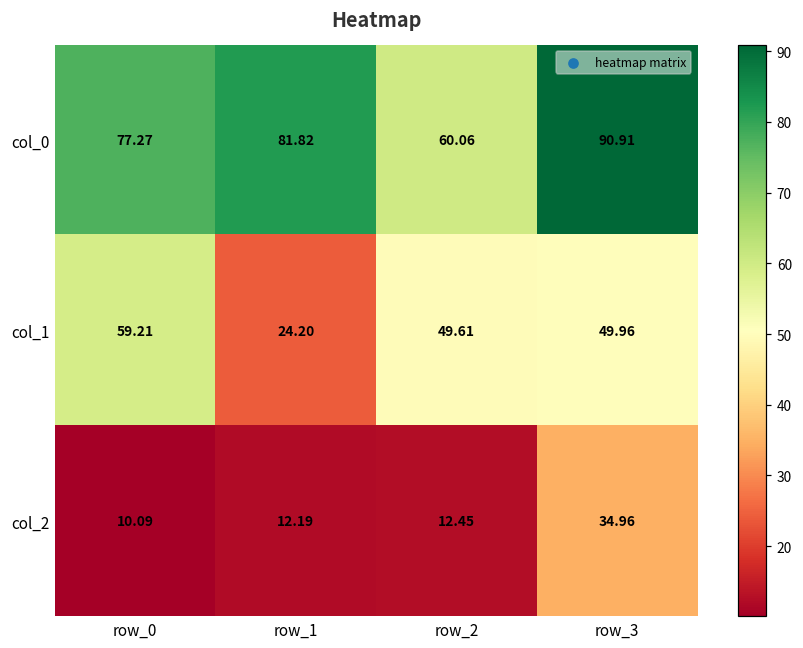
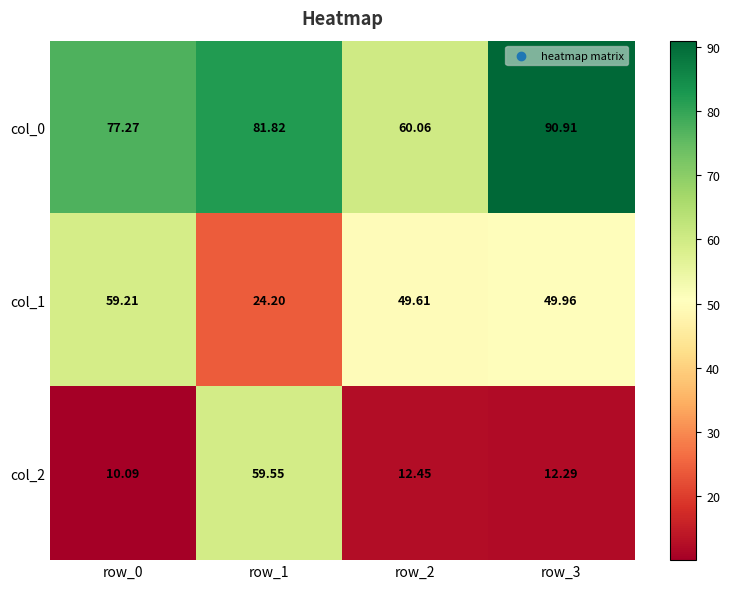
  {
    "col_0": {
      "row_0": 77.27,
      "row_1": 81.82,
      "row_2": 60.06,
      "row_3": 90.91
    },
    "col_1": {
      "row_0": 59.21,
      "row_1": 24.20,
      "row_2": 49.61,
      "row_3": 49.96
    },
    "col_2": {
      "row_0": 10.09,
-     "row_1": 12.19,
+     "row_1": 59.55,
      "row_2": 12.45,
-     "row_3": 34.96
+     "row_3": 12.29
    }
  }
